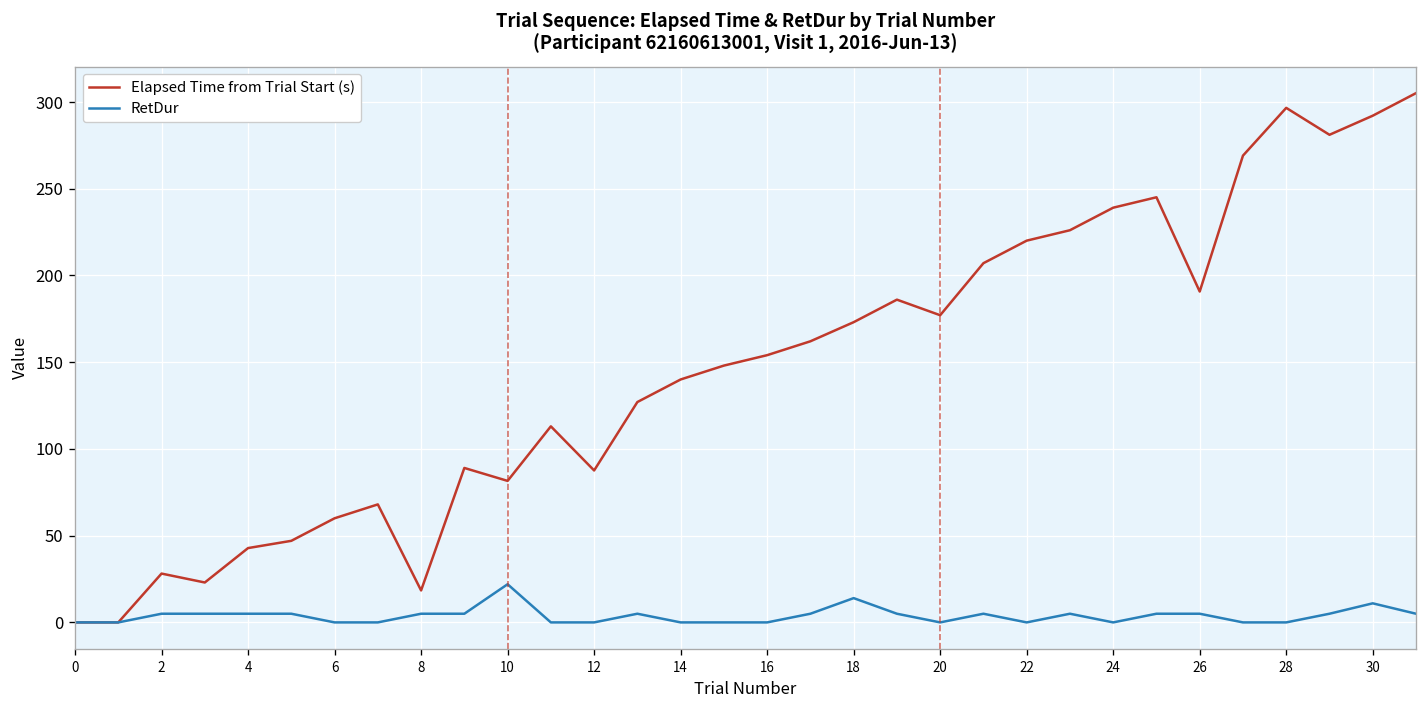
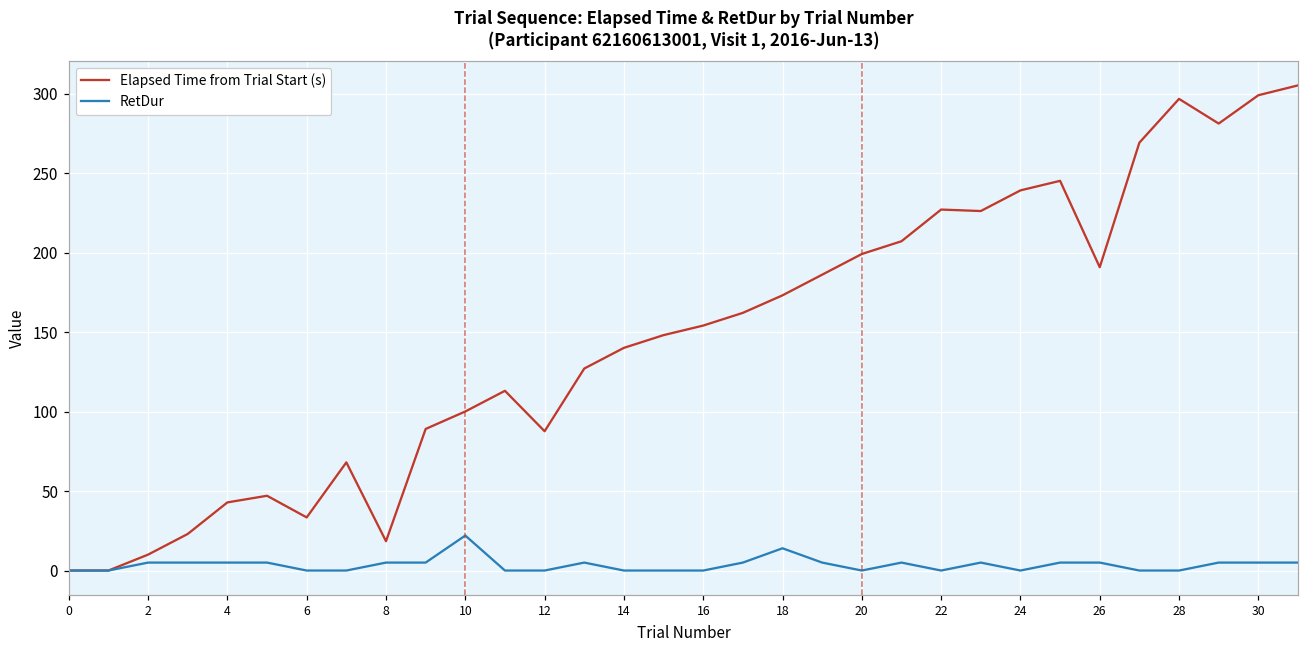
  {
    "Elapsed Time from Trial Start (s)": {
-     "2": 28,
+     "2": 10,
      "4": 43,
-     "6": 60,
+     "6": 33,
      "8": 18,
-     "10": 82,
+     "10": 100,
      "12": 88,
      "14": 140,
      "16": 154,
      "18": 173,
-     "20": 177,
-     "22": 220,
+     "20": 199,
+     "22": 227,
      "24": 239,
      "26": 191,
      "28": 297,
-     "30": 292
+     "30": 299
    },
    "RetDur": {
      "2": 5,
      "4": 5,
      "6": 0,
      "8": 5,
      "10": 22,
      "12": 0,
      "14": 0,
      "16": 0,
      "18": 14,
      "20": 0,
      "22": 0,
      "24": 0,
      "26": 5,
      "28": 0,
-     "30": 11
+     "30": 5
    }
  }
